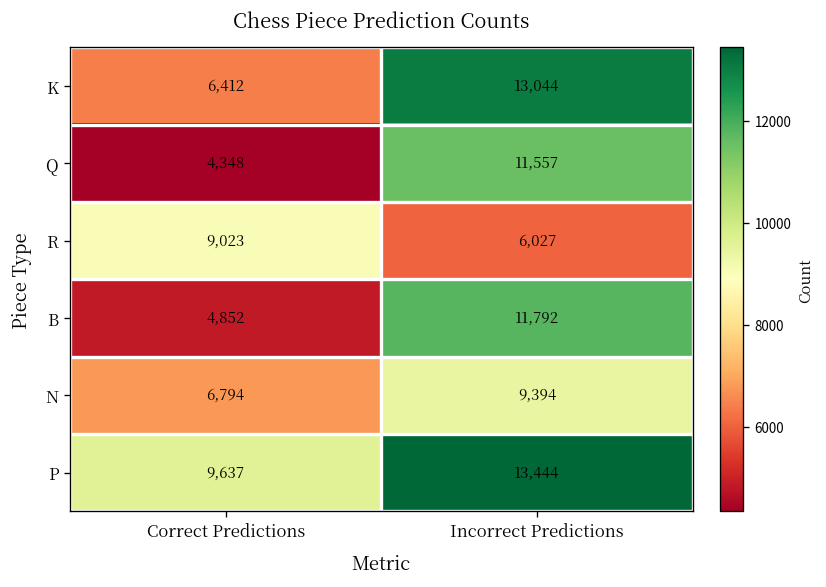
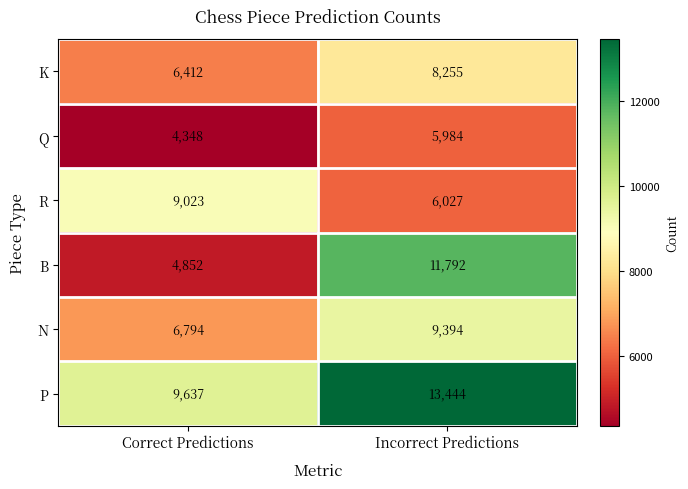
  {
    "K": {
      "Correct Predictions": "6,412",
-     "Incorrect Predictions": "13,044"
+     "Incorrect Predictions": "8,255"
    },
    "Q": {
      "Correct Predictions": "4,348",
-     "Incorrect Predictions": "11,557"
+     "Incorrect Predictions": "5,984"
    },
    "R": {
      "Correct Predictions": "9,023",
      "Incorrect Predictions": "6,027"
    },
    "B": {
      "Correct Predictions": "4,852",
      "Incorrect Predictions": "11,792"
    },
    "N": {
      "Correct Predictions": "6,794",
      "Incorrect Predictions": "9,394"
    },
    "P": {
      "Correct Predictions": "9,637",
      "Incorrect Predictions": "13,444"
    }
  }
